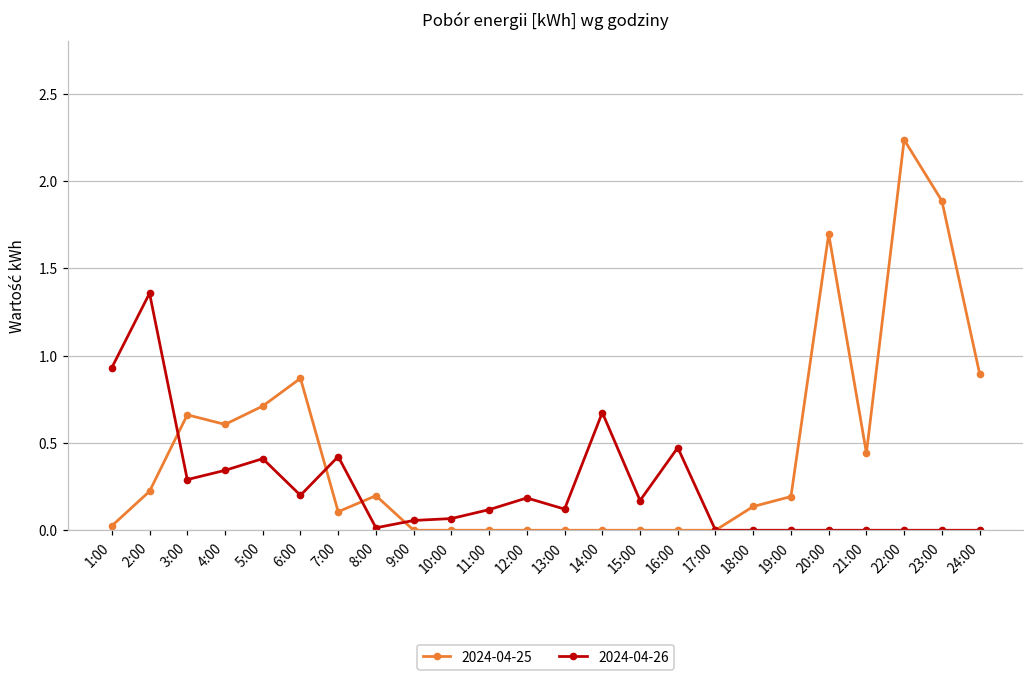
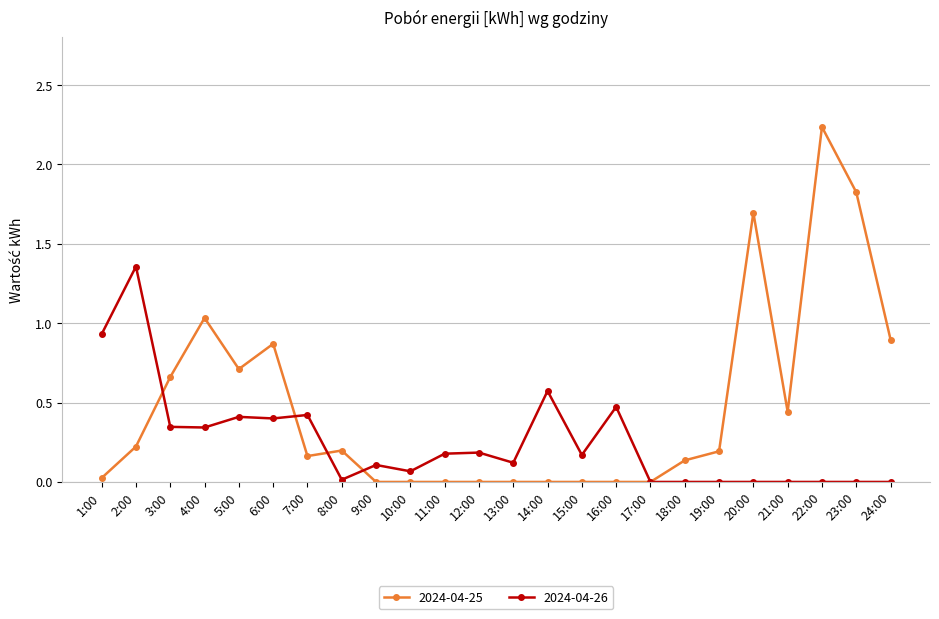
  {
    "2024-04-25": {
      "1:00": 0.03,
      "2:00": 0.22,
      "3:00": 0.66,
-     "4:00": 0.61,
+     "4:00": 1.03,
      "5:00": 0.71,
      "6:00": 0.87,
-     "7:00": 0.11,
+     "7:00": 0.16,
      "8:00": 0.20,
      "9:00": 0.00,
      "10:00": 0.00,
      "11:00": 0.00,
      "12:00": 0.00,
      "13:00": 0.00,
      "14:00": 0.00,
      "15:00": 0.00,
      "16:00": 0.00,
      "18:00": 0.14,
      "19:00": 0.19,
      "20:00": 1.70,
      "21:00": 0.44,
      "22:00": 2.24,
-     "23:00": 1.89,
+     "23:00": 1.83,
      "24:00": 0.90
    },
    "2024-04-26": {
      "1:00": 0.93,
      "2:00": 1.36,
-     "3:00": 0.29,
+     "3:00": 0.35,
      "4:00": 0.34,
      "5:00": 0.41,
-     "6:00": 0.2,
+     "6:00": 0.4,
      "7:00": 0.42,
      "8:00": 0.01,
-     "9:00": 0.06,
+     "9:00": 0.11,
      "10:00": 0.07,
-     "11:00": 0.12,
+     "11:00": 0.18,
      "12:00": 0.19,
      "13:00": 0.12,
-     "14:00": 0.67,
+     "14:00": 0.57,
      "15:00": 0.17,
      "16:00": 0.47,
      "18:00": 0.00,
      "19:00": 0.00,
      "20:00": 0.00,
      "21:00": 0.00,
      "22:00": 0.00,
      "23:00": 0.00,
      "24:00": 0.00
    }
  }
